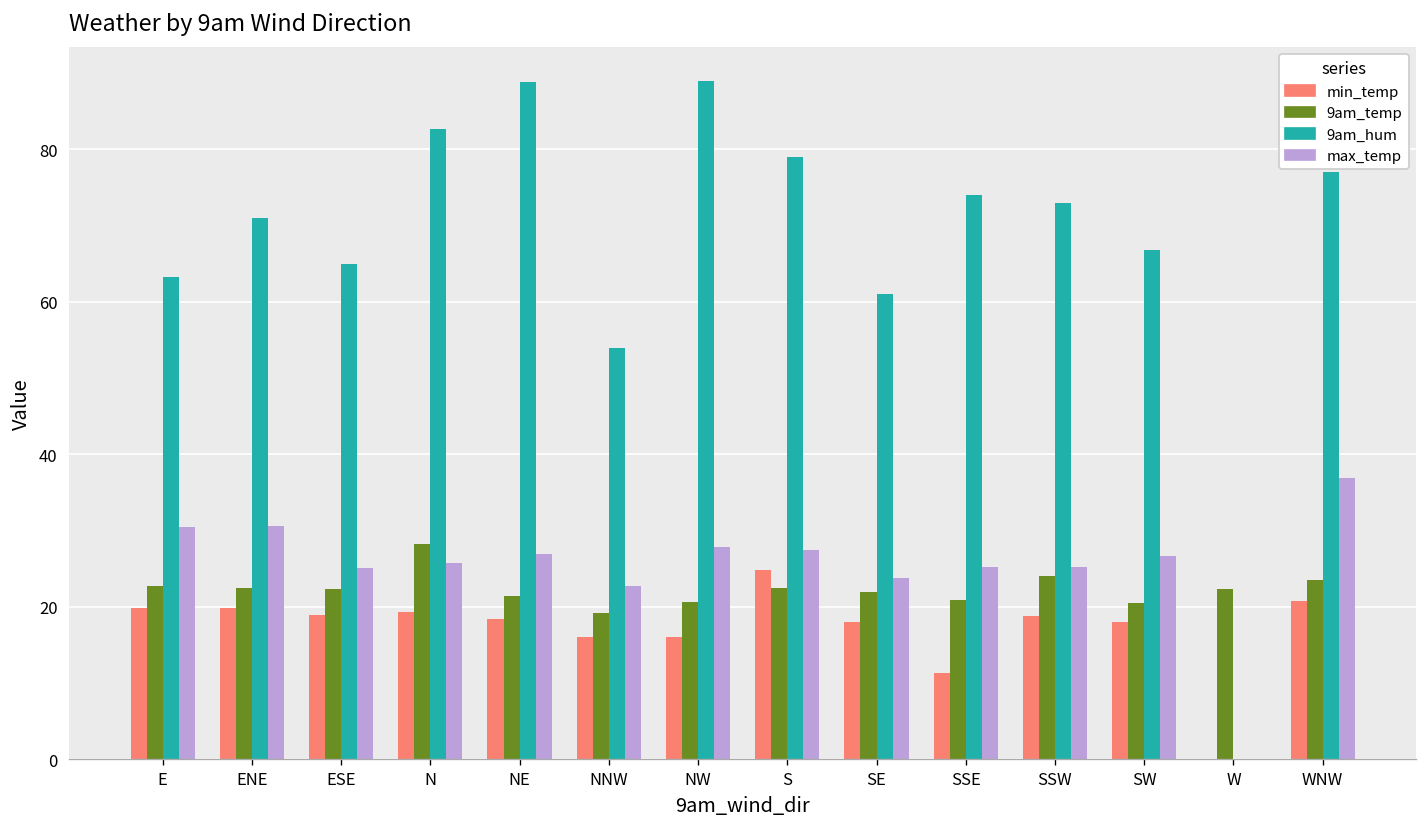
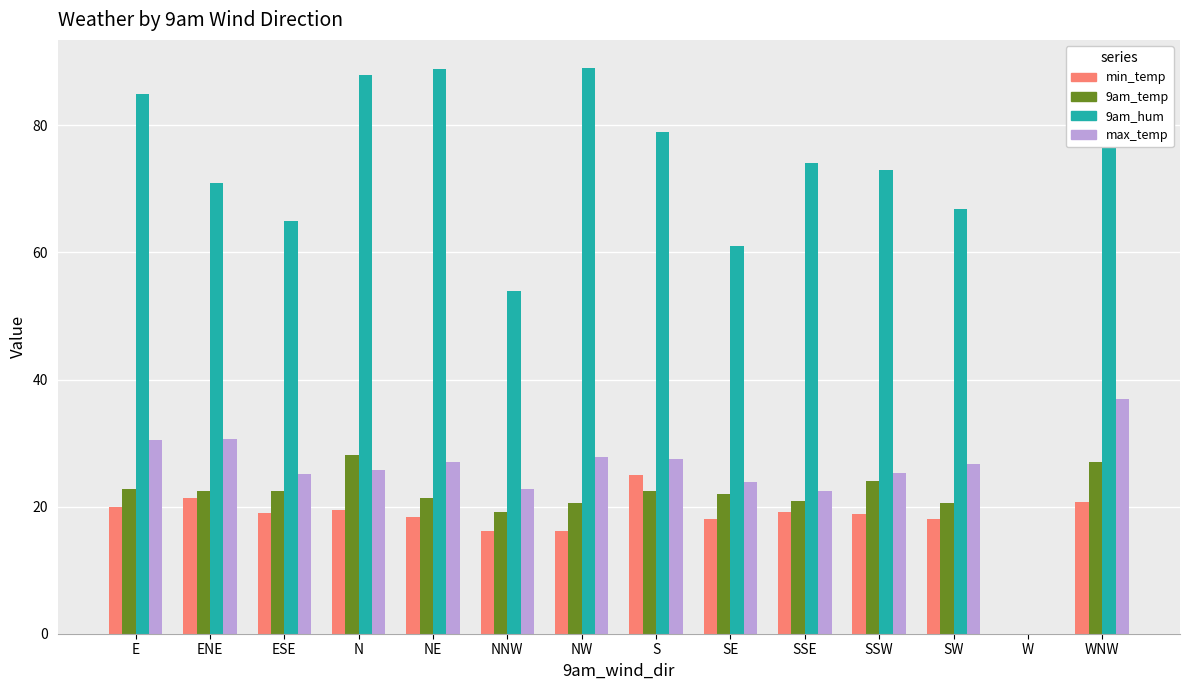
  {
    "min_temp": {
      "E": 20,
-     "ENE": 20,
+     "ENE": 21,
      "ESE": 19,
      "N": 19,
      "NE": 18,
      "NNW": 16,
      "NW": 16,
      "S": 25,
      "SE": 18,
-     "SSE": 11,
+     "SSE": 19,
      "SSW": 19,
      "SW": 18,
      "W": 0,
      "WNW": 21
    },
    "9am_temp": {
      "E": 23,
      "ENE": 23,
      "ESE": 22,
      "N": 28,
      "NE": 21,
      "NNW": 19,
      "NW": 21,
      "S": 23,
      "SE": 22,
      "SSE": 21,
      "SSW": 24,
      "SW": 21,
-     "W": 22,
-     "WNW": 24
+     "W": 0,
+     "WNW": 27
    },
    "9am_hum": {
-     "E": 63,
+     "E": 85,
      "ENE": 71,
      "ESE": 65,
-     "N": 83,
+     "N": 88,
      "NE": 89,
      "NNW": 54,
      "NW": 89,
      "S": 79,
      "SE": 61,
      "SSE": 74,
      "SSW": 73,
      "SW": 67,
      "W": 0
    },
    "max_temp": {
      "E": 31,
      "ENE": 31,
      "ESE": 25,
      "N": 26,
      "NE": 27,
      "NNW": 23,
      "NW": 28,
      "S": 28,
      "SE": 24,
-     "SSE": 25,
+     "SSE": 23,
      "SSW": 25,
      "SW": 27,
      "W": 0,
      "WNW": 37
    }
  }
